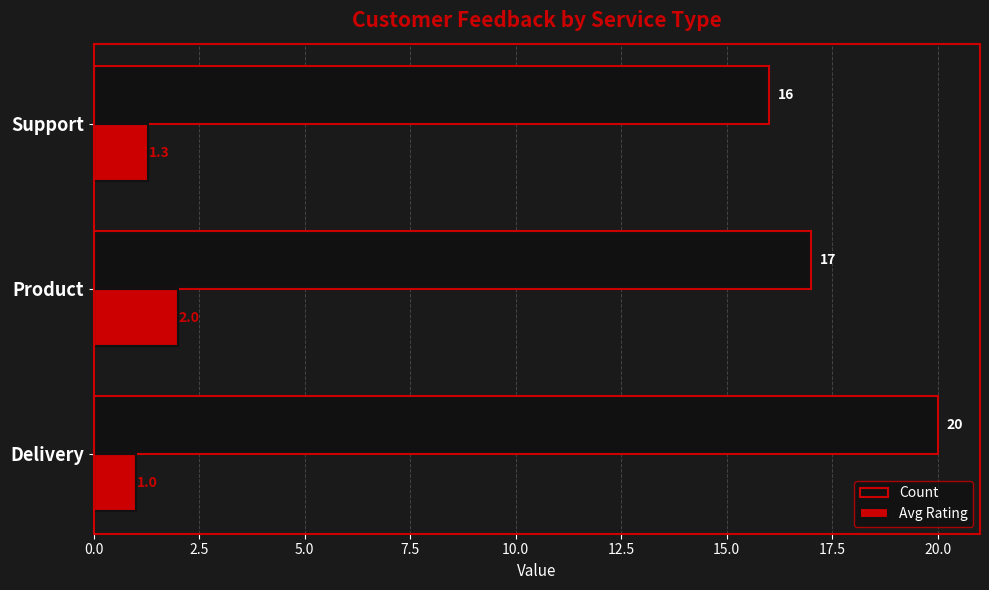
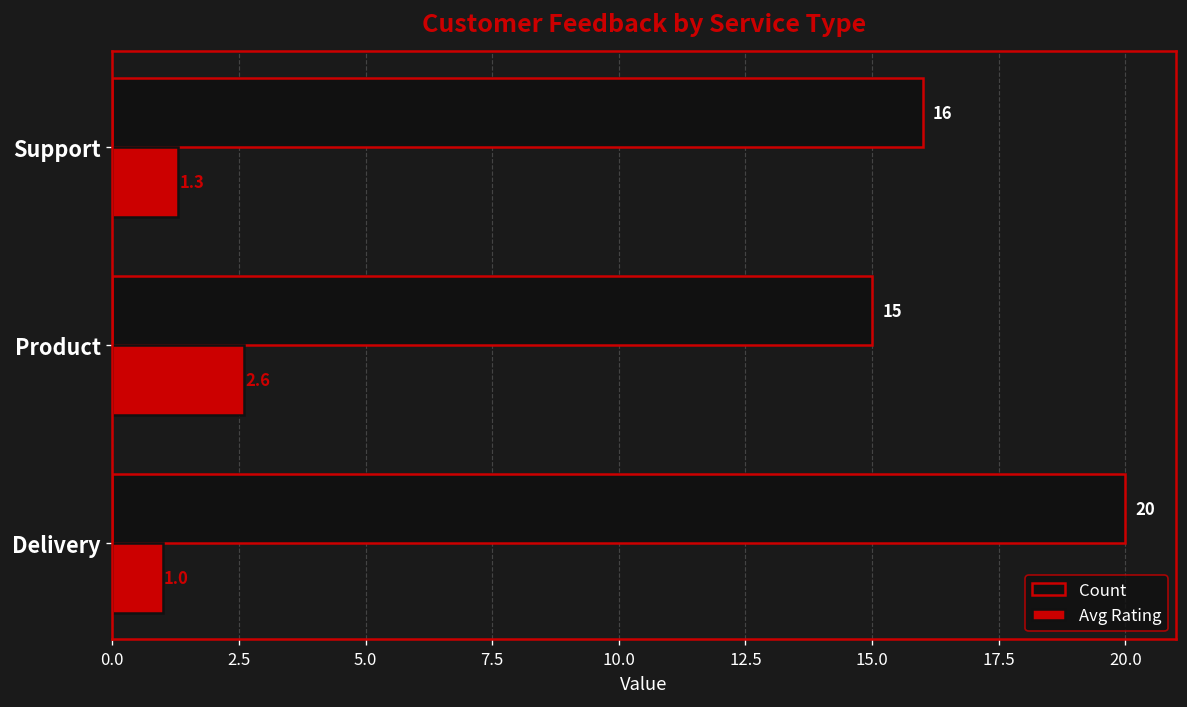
  {
    "Count": {
      "Support": 16,
-     "Product": 17,
+     "Product": 15,
      "Delivery": 20
    },
    "Avg Rating": {
      "Support": 1.3,
-     "Product": 2.0,
+     "Product": 2.6,
      "Delivery": 1.0
    }
  }
